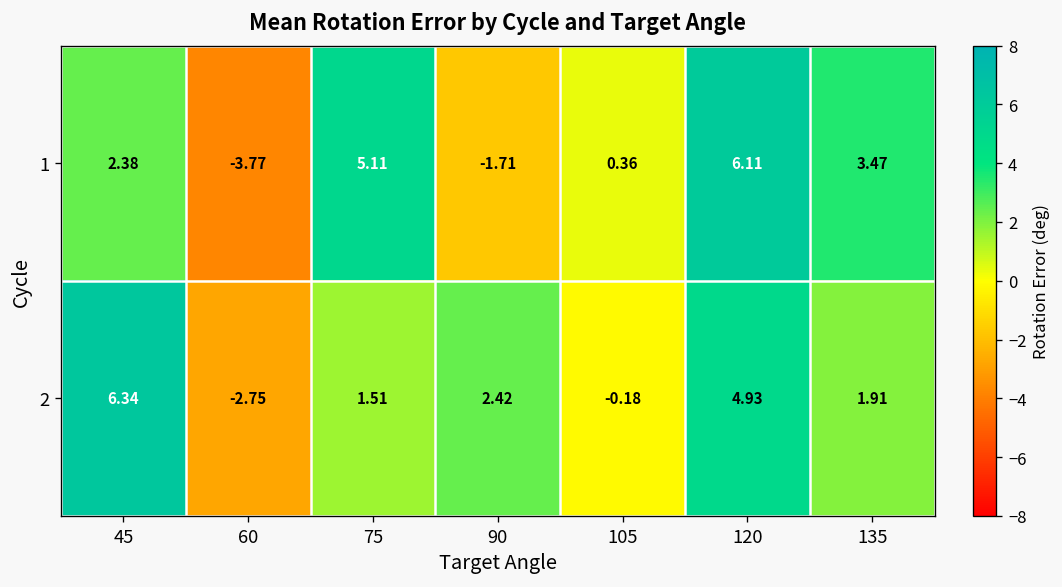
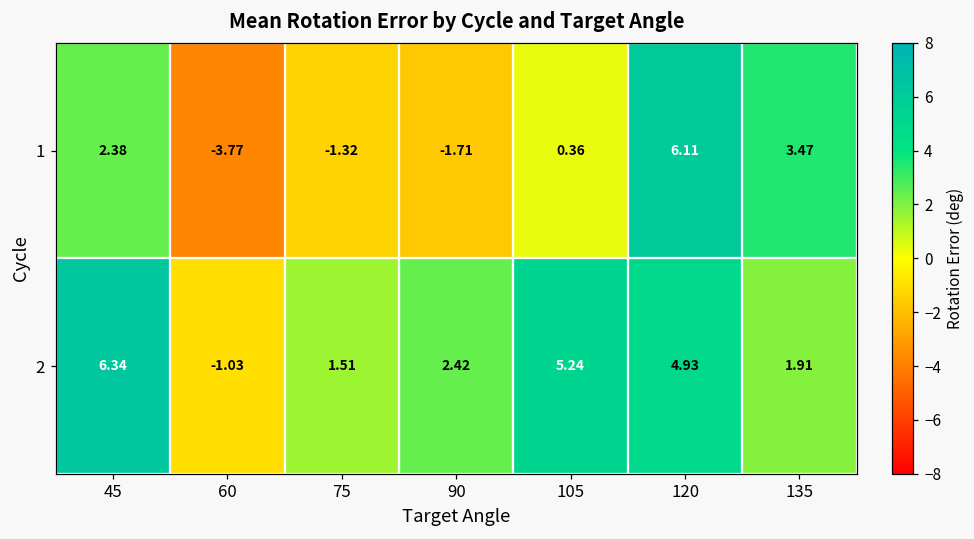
  {
    "1": {
      "45": 2.38,
      "60": -3.77,
-     "75": 5.11,
+     "75": -1.32,
      "90": -1.71,
      "105": 0.36,
      "120": 6.11,
      "135": 3.47
    },
    "2": {
      "45": 6.34,
-     "60": -2.75,
+     "60": -1.03,
      "75": 1.51,
      "90": 2.42,
-     "105": -0.18,
+     "105": 5.24,
      "120": 4.93,
      "135": 1.91
    }
  }
